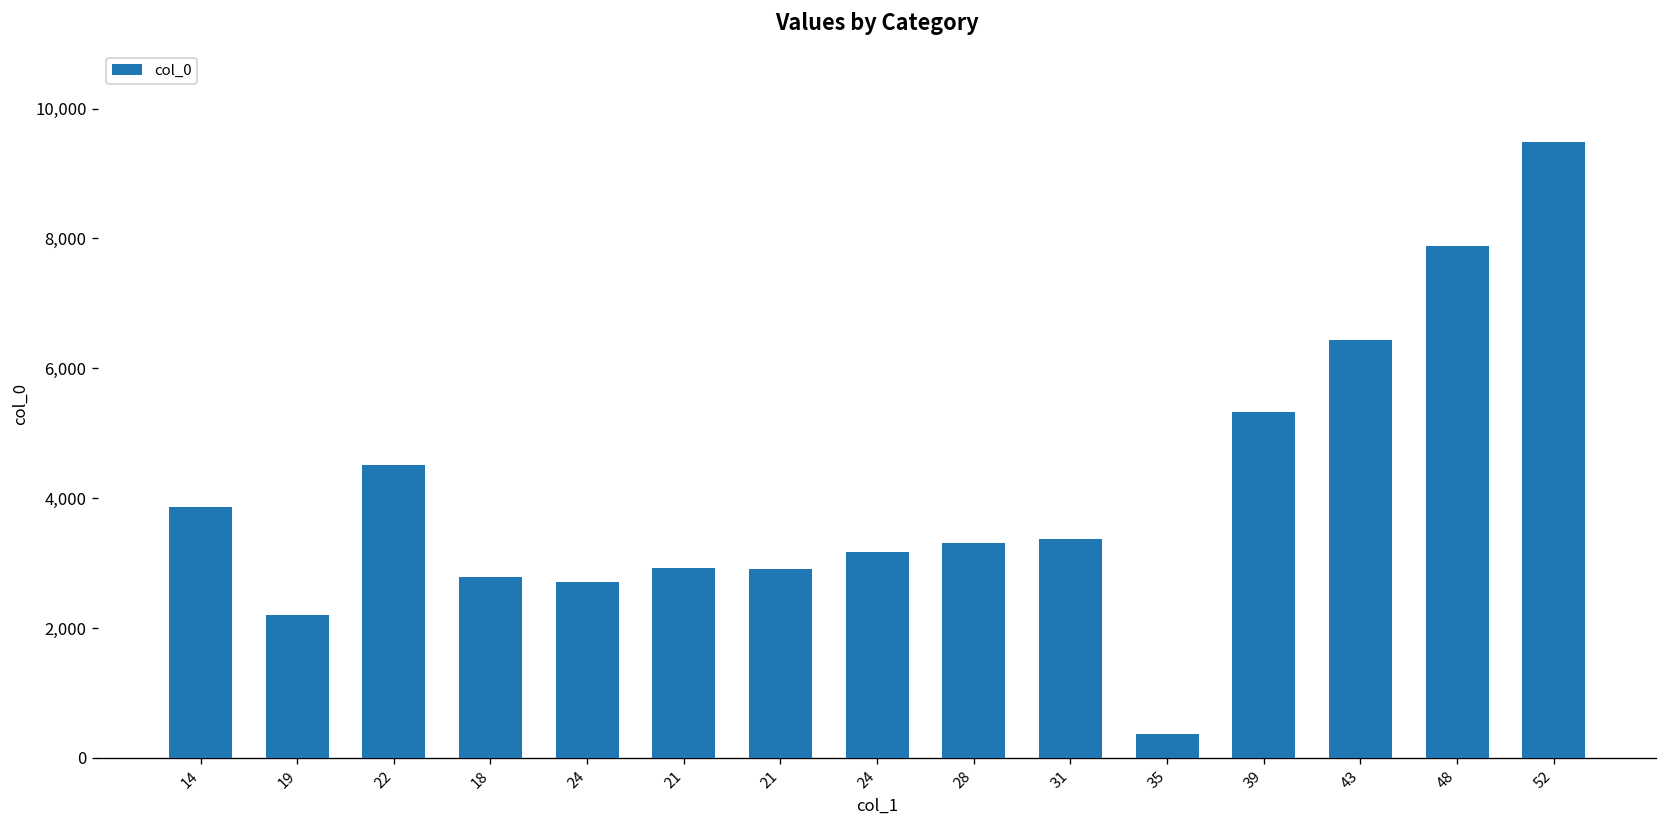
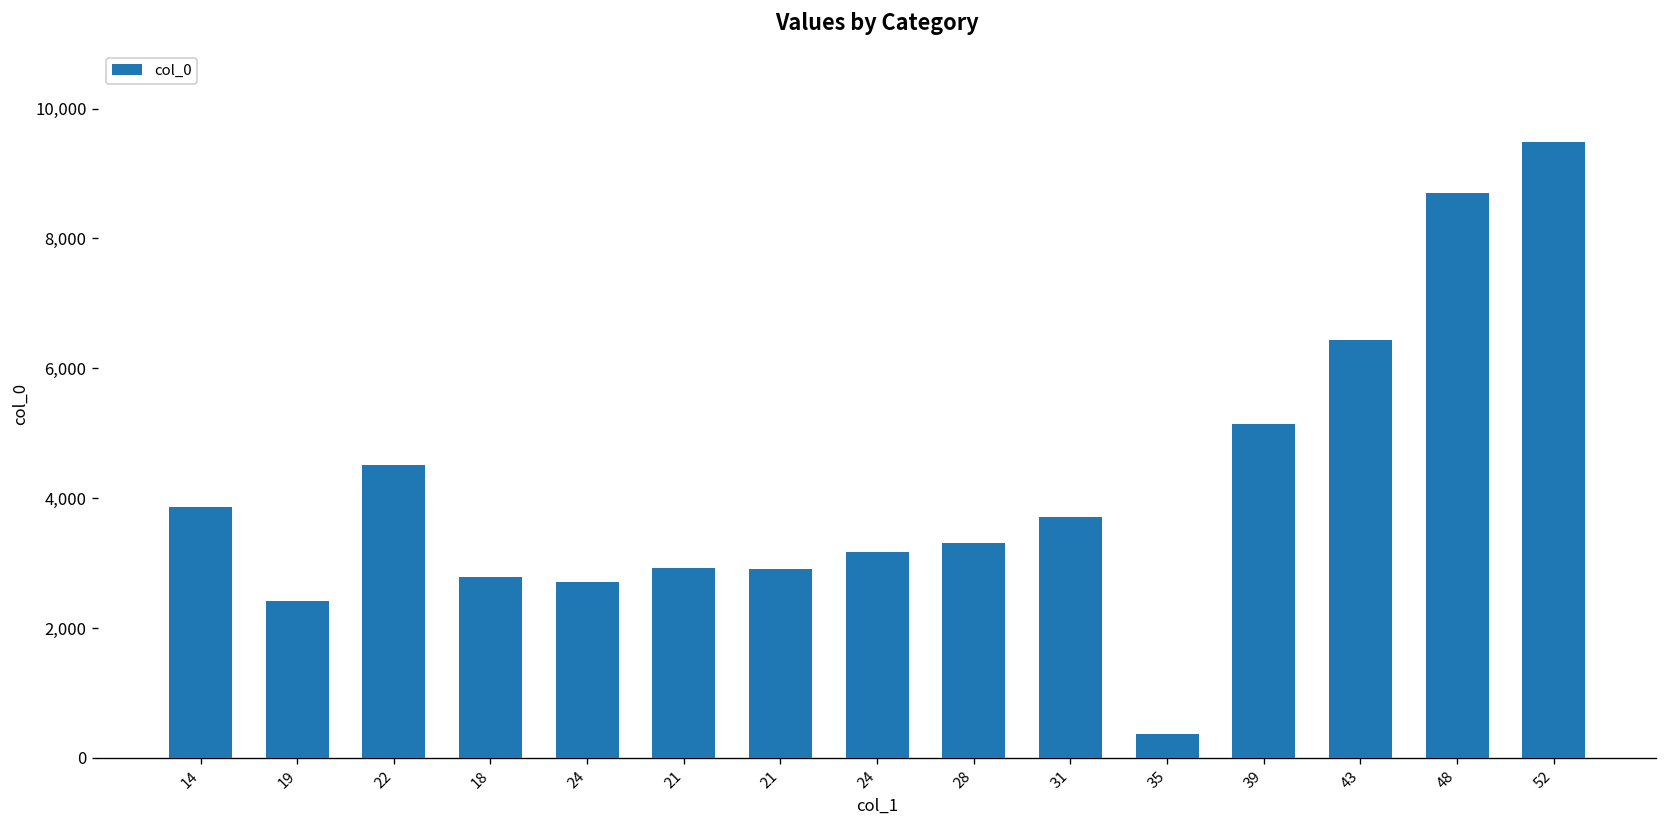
  {
    "14": "3,900",
-   "19": "2,200",
+   "19": "2,400",
    "22": "4,500",
    "18": "2,800",
    "28": "3,300",
-   "31": "3,400",
+   "31": "3,700",
    "35": "400",
-   "39": "5,300",
+   "39": "5,100",
    "43": "6,400",
-   "48": "7,900",
+   "48": "8,700",
    "52": "9,500"
  }
